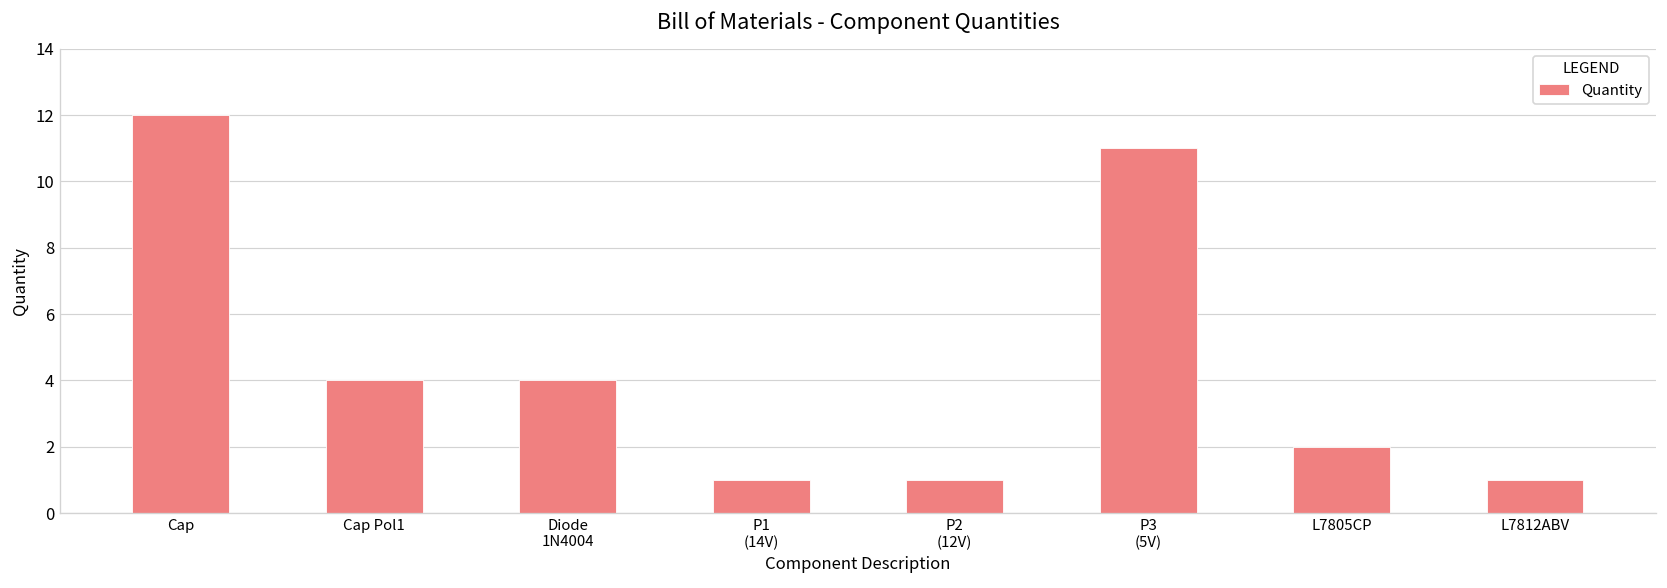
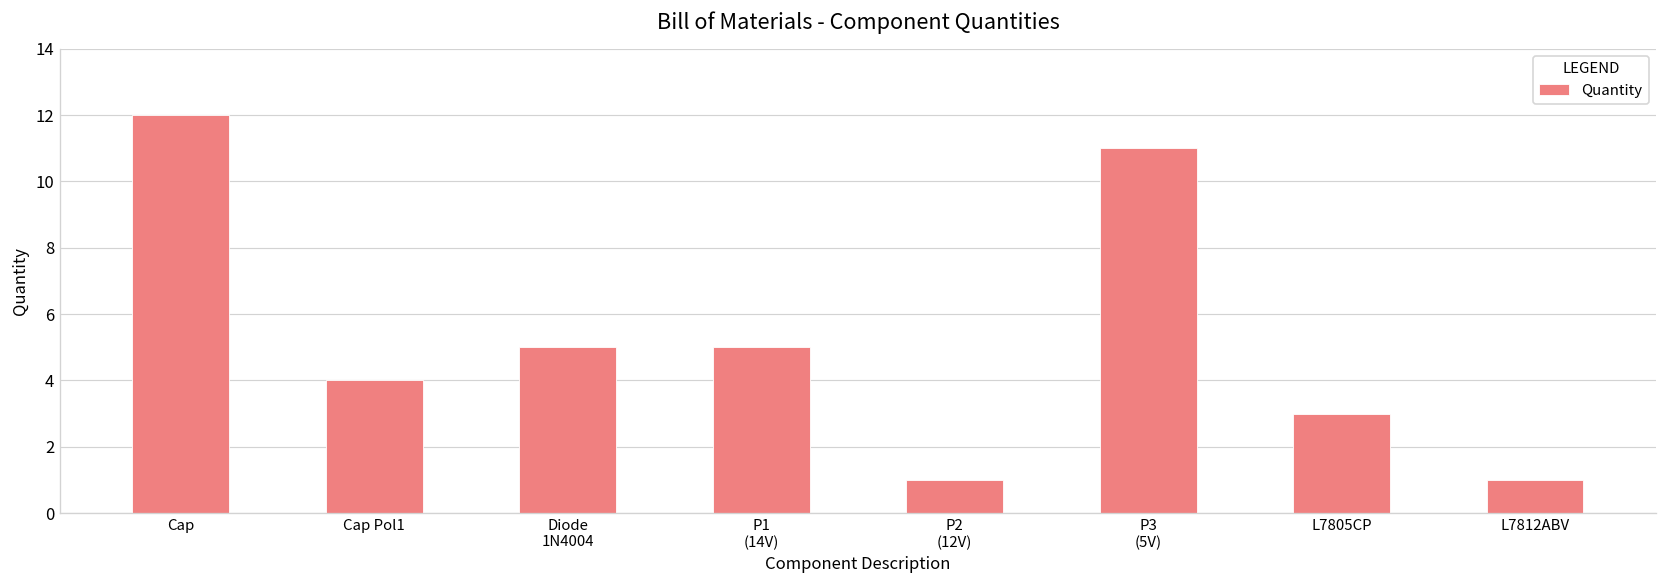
  {
    "Cap": 12,
    "Cap Pol1": 4,
-   "Diode 1N4004": 4,
-   "P1 (14V)": 1,
+   "Diode 1N4004": 5,
+   "P1 (14V)": 5,
    "P2 (12V)": 1,
    "P3 (5V)": 11,
-   "L7805CP": 2,
+   "L7805CP": 3,
    "L7812ABV": 1
  }
